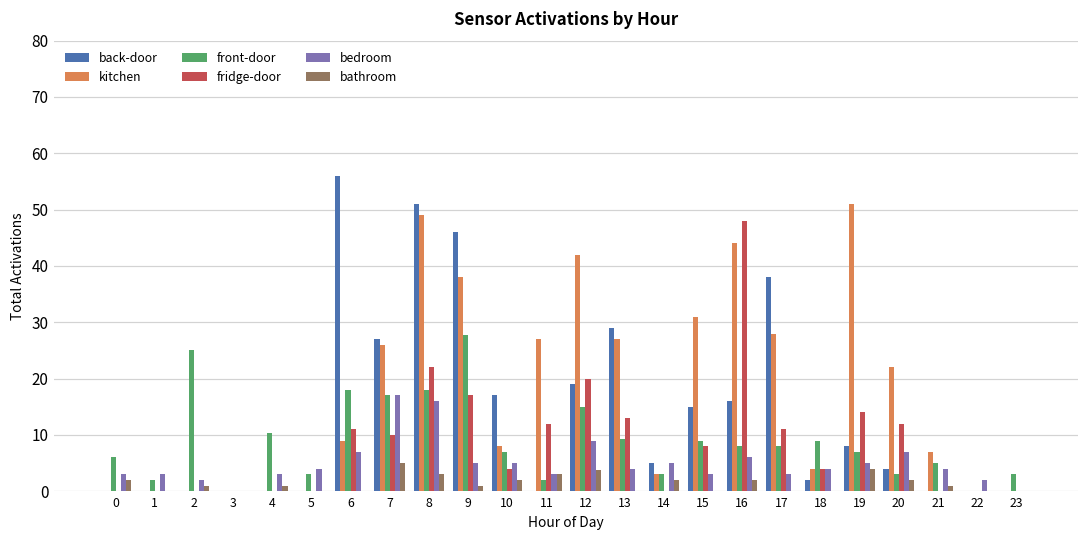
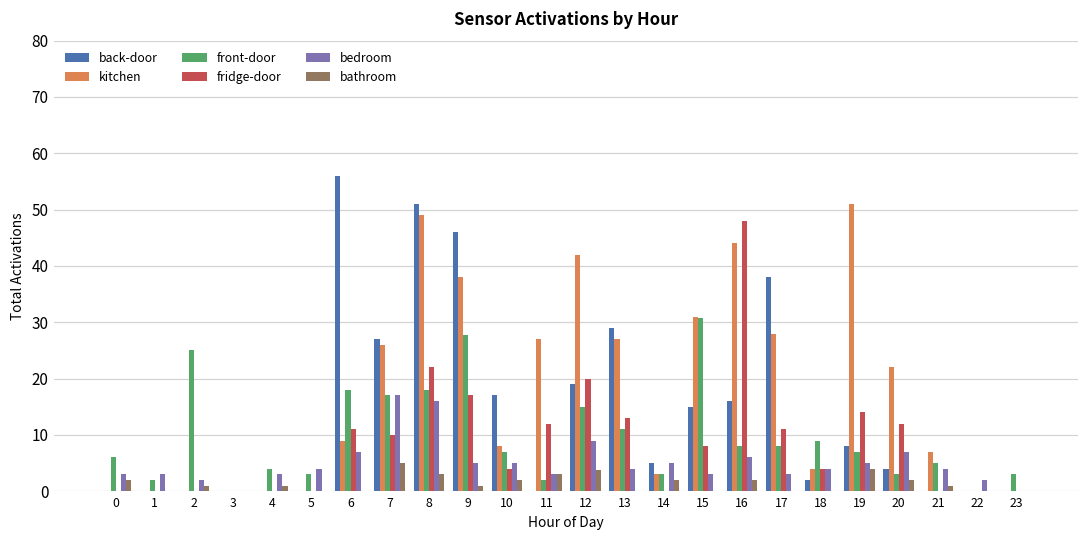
  {
    "front-door": {
      "0": 6,
      "1": 2,
      "2": 25,
      "3": 0,
-     "4": 10,
+     "4": 4,
      "5": 3,
      "6": 18,
      "7": 17,
      "8": 18,
      "9": 28,
      "10": 7,
      "11": 2,
      "12": 15,
-     "13": 9,
+     "13": 11,
      "14": 3,
-     "15": 9,
+     "15": 31,
      "16": 8,
      "17": 8,
      "18": 9,
      "19": 7,
      "20": 3,
      "21": 5,
      "22": 0,
      "23": 3
    },
    "bathroom": {
      "0": 2,
      "1": 0,
      "2": 1,
      "3": 0,
      "4": 1,
      "5": 0,
      "6": 0,
      "7": 5,
      "8": 3,
      "9": 1,
      "10": 2,
      "11": 3,
      "12": 4,
      "13": 0,
      "14": 2,
      "15": 0,
      "16": 2,
      "17": 0,
      "18": 0,
      "19": 4,
      "20": 2,
      "21": 1,
      "22": 0,
      "23": 0
    }
  }
